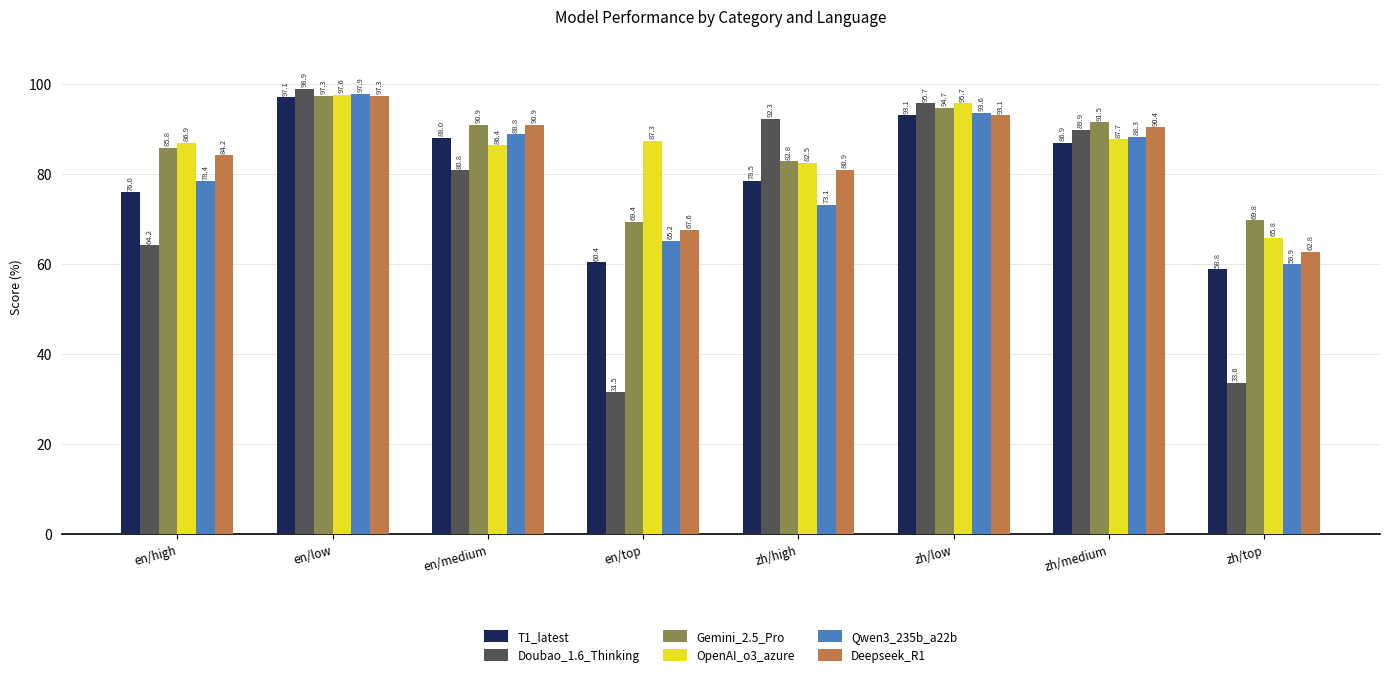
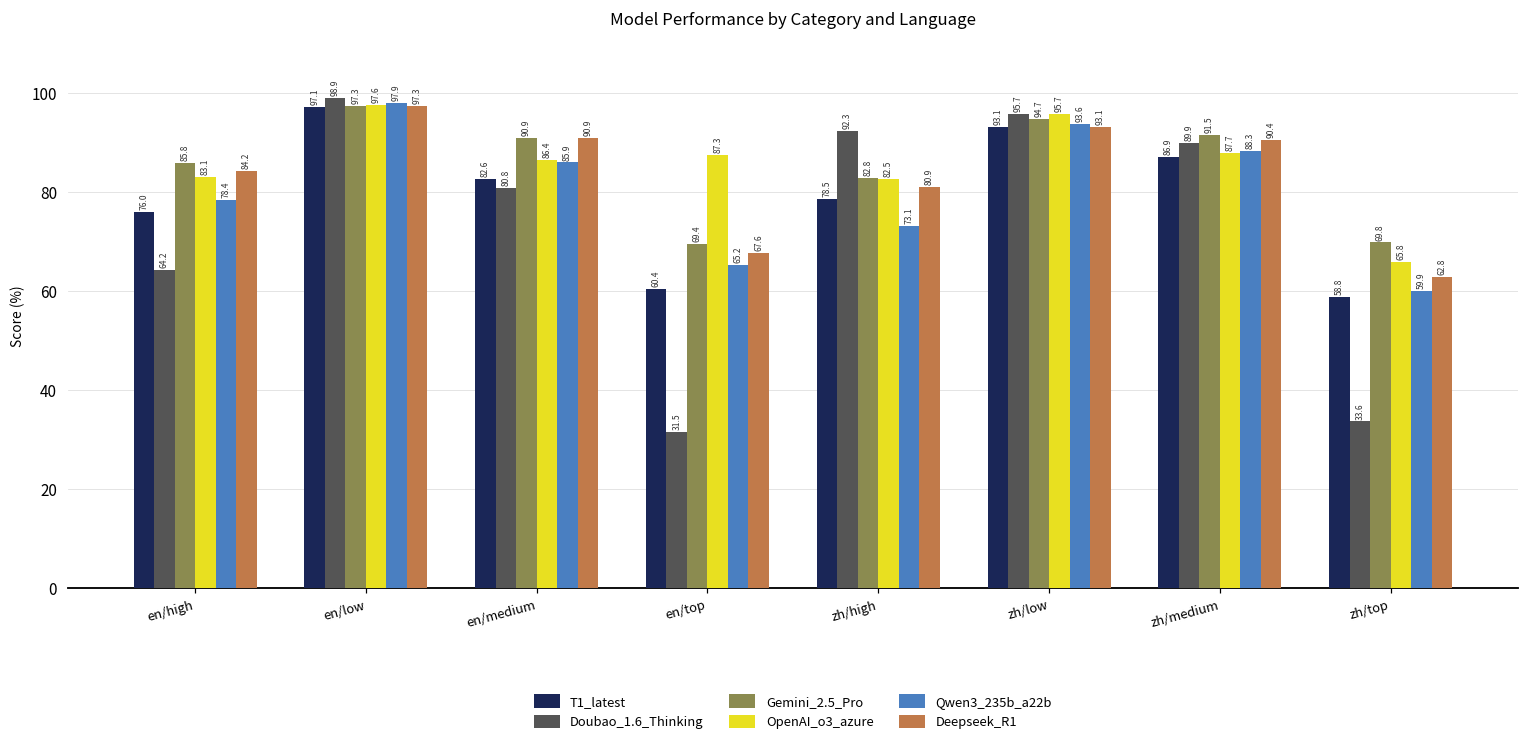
  {
    "T1_latest": {
      "en/high": 76.0,
      "en/low": 97.1,
-     "en/medium": 88.0,
+     "en/medium": 82.6,
      "en/top": 60.4,
      "zh/high": 78.5,
      "zh/low": 93.1,
      "zh/medium": 86.9,
      "zh/top": 58.8
    },
    "Doubao_1.6_Thinking": {
      "en/high": 64.2,
      "en/low": 98.9,
      "en/medium": 80.8,
      "en/top": 31.5,
      "zh/high": 92.3,
      "zh/low": 95.7,
      "zh/medium": 89.9,
      "zh/top": 33.6
    },
    "OpenAI_o3_azure": {
-     "en/high": 86.9,
+     "en/high": 83.1,
      "en/low": 97.6,
      "en/medium": 86.4,
      "en/top": 87.3,
      "zh/high": 82.5,
      "zh/low": 95.7,
      "zh/medium": 87.7,
      "zh/top": 65.8
    },
    "Qwen3_235b_a22b": {
      "en/high": 78.4,
      "en/low": 97.9,
-     "en/medium": 88.8,
+     "en/medium": 85.9,
      "en/top": 65.2,
      "zh/high": 73.1,
      "zh/low": 93.6,
      "zh/medium": 88.3,
      "zh/top": 59.9
    }
  }
